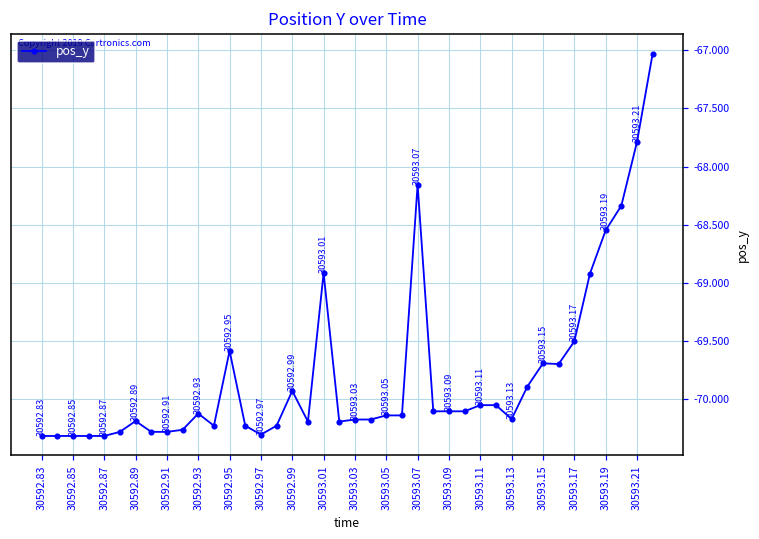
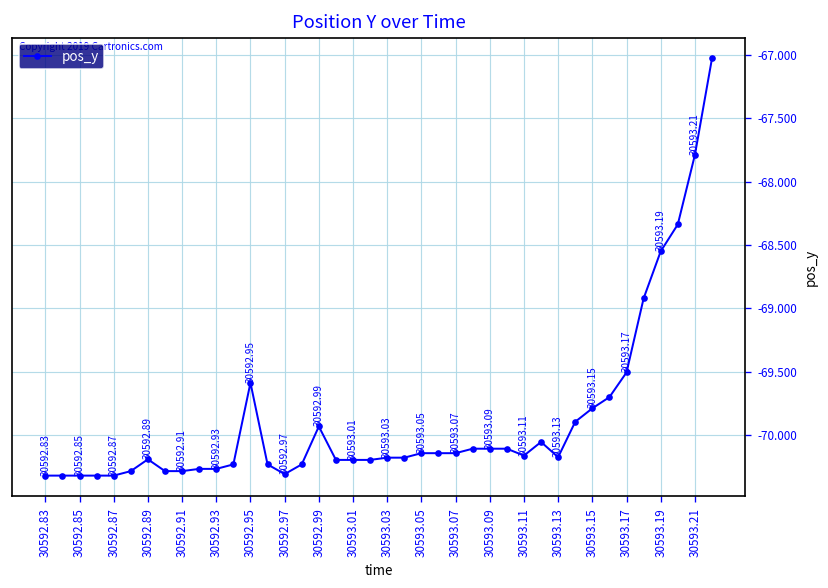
  {
-   "30592.93": -70.13,
-   "30593.01": -68.92,
-   "30593.07": -68.16,
-   "30593.11": -70.05,
-   "30593.15": -69.69
+   "30592.93": -70.27,
+   "30593.01": -70.19,
+   "30593.07": -70.14,
+   "30593.11": -70.16,
+   "30593.15": -69.79
  }
